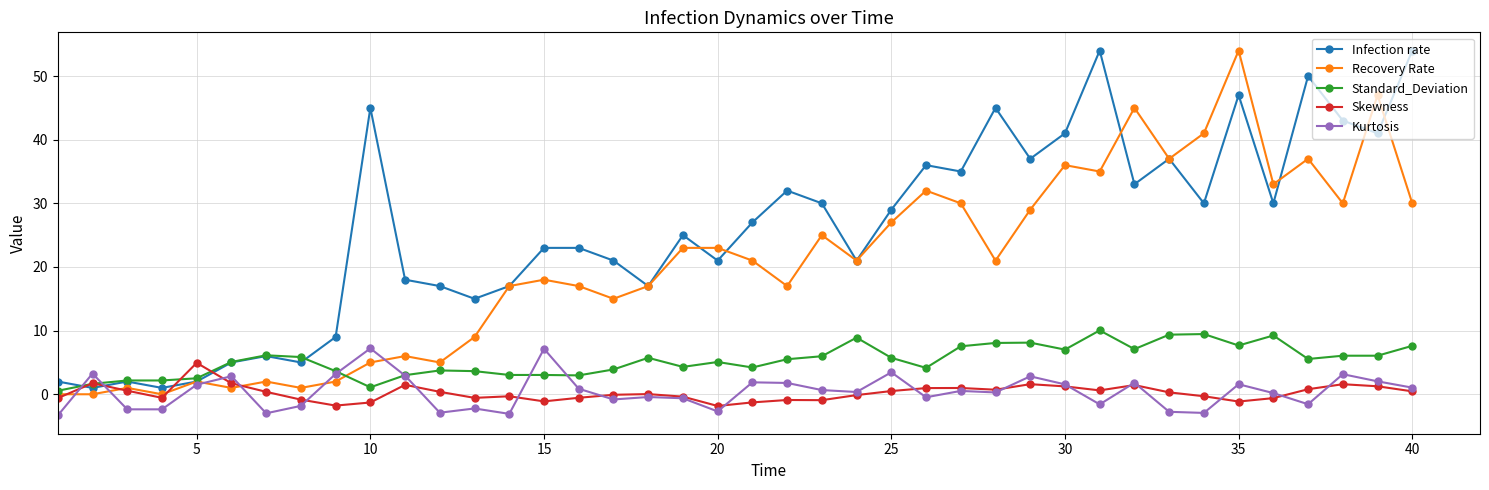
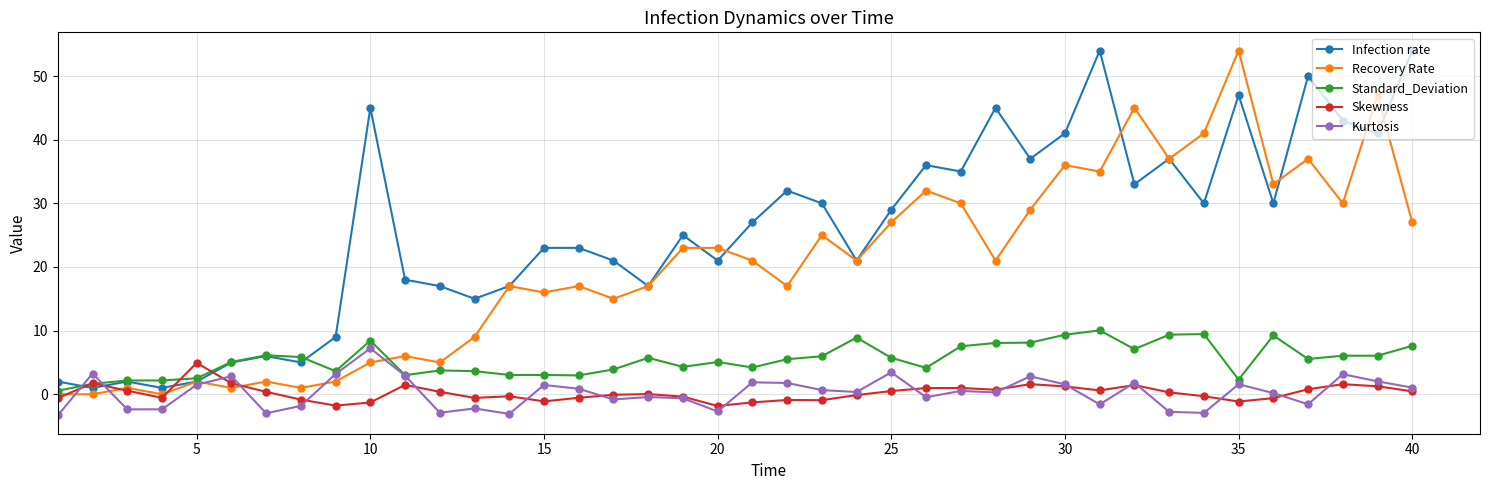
  {
    "Infection rate": {
      "10": 45,
      "15": 23,
      "20": 21,
      "25": 29,
      "30": 41,
      "35": 47
    },
    "Recovery Rate": {
      "10": 5,
-     "15": 18,
+     "15": 16,
      "20": 23,
      "25": 27,
      "30": 36,
      "35": 54,
-     "40": 30
+     "40": 27
    },
    "Standard_Deviation": {
      "5": 3,
-     "10": 1,
+     "10": 8,
      "15": 3,
      "20": 5,
      "25": 6,
-     "30": 7,
-     "35": 8,
+     "30": 9,
+     "35": 2,
      "40": 8
    },
    "Skewness": {
      "5": 5,
      "10": -1,
      "15": -1,
      "20": -2,
      "25": 1,
      "35": -1,
      "40": 0
    },
    "Kurtosis": {
      "5": 2,
      "10": 7,
-     "15": 7,
+     "15": 1,
      "20": -3,
      "25": 3,
      "35": 2,
      "40": 1
    }
  }
